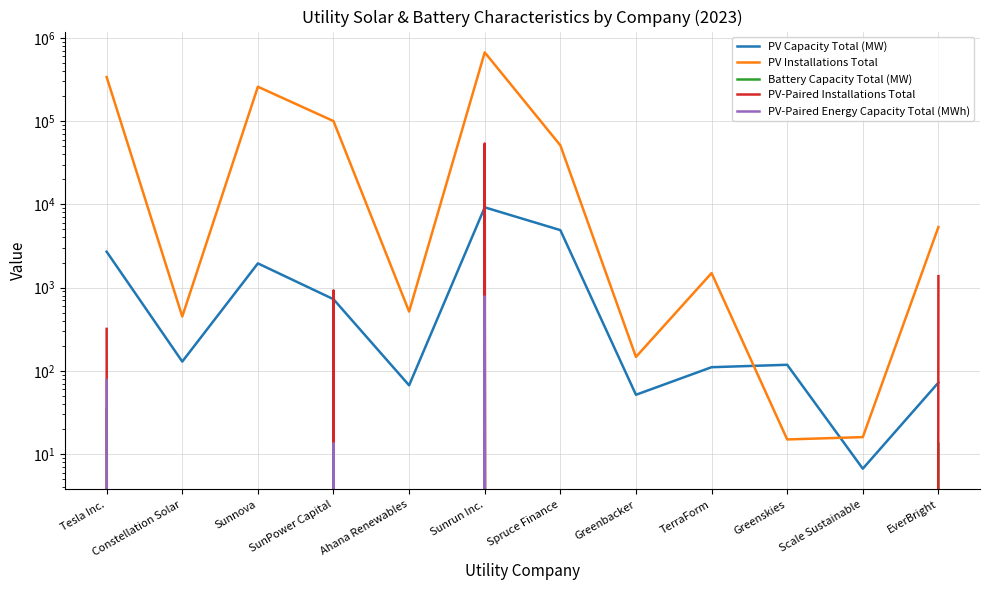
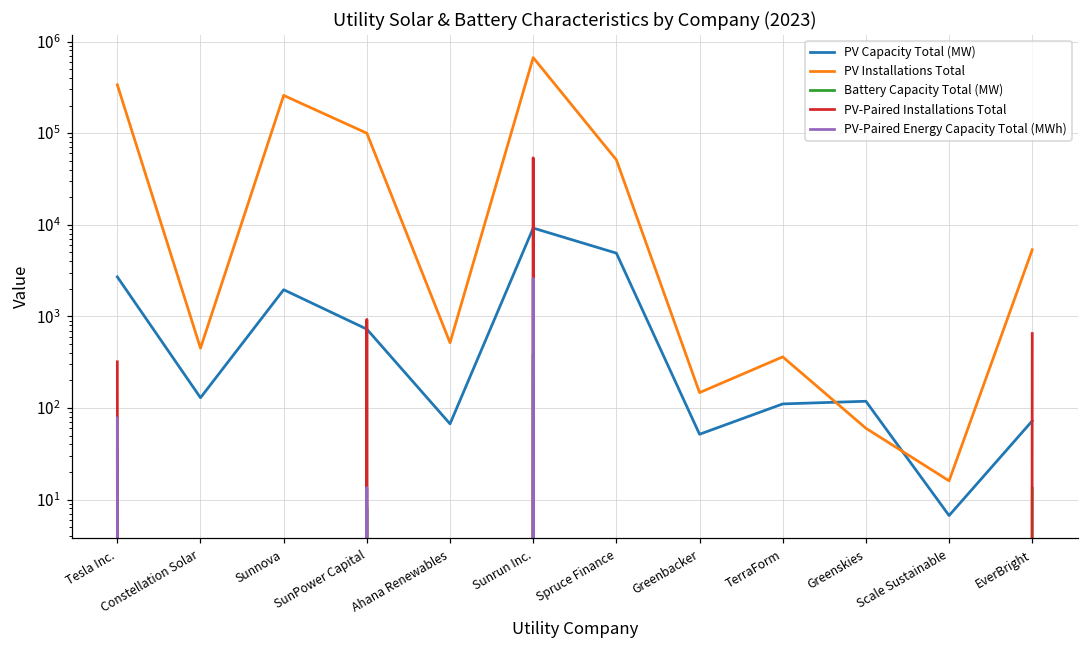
  {
    "PV Capacity Total (MW)": {
      "Tesla Inc.": 2700,
      "Constellation Solar": 130,
      "Sunnova": 2000,
      "SunPower Capital": 700,
      "Ahana Renewables": 70,
      "Sunrun Inc.": 9000,
      "Spruce Finance": 5000,
      "Greenbacker": 50,
      "TerraForm": 110,
      "Greenskies": 120,
      "Scale Sustainable": 7,
      "EverBright": 70
    },
    "PV Installations Total": {
      "Tesla Inc.": 340000,
      "Constellation Solar": 400,
      "Sunnova": 260000,
      "SunPower Capital": 100000,
      "Ahana Renewables": 500,
      "Sunrun Inc.": 700000,
      "Spruce Finance": 50000,
      "Greenbacker": 150,
-     "TerraForm": 1500,
-     "Greenskies": 15,
+     "TerraForm": 360,
+     "Greenskies": 60,
      "Scale Sustainable": 16,
      "EverBright": 5000
    },
    "Battery Capacity Total (MW)": {
      "Tesla Inc.": 35,
      "SunPower Capital": 8,
      "Sunrun Inc.": 400,
      "EverBright": 13
    },
    "PV-Paired Installations Total": {
      "Tesla Inc.": 320,
      "SunPower Capital": 900,
      "Sunrun Inc.": 50000,
-     "EverBright": 1400
+     "EverBright": 600
    },
    "PV-Paired Energy Capacity Total (MWh)": {
      "Tesla Inc.": 80,
      "SunPower Capital": 14,
-     "Sunrun Inc.": 800
+     "Sunrun Inc.": 2600
    }
  }
